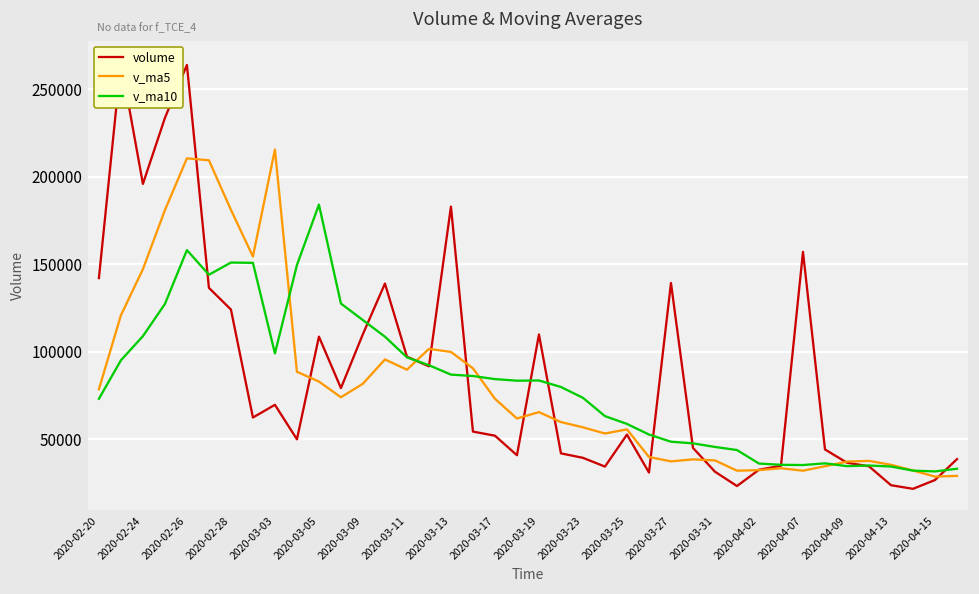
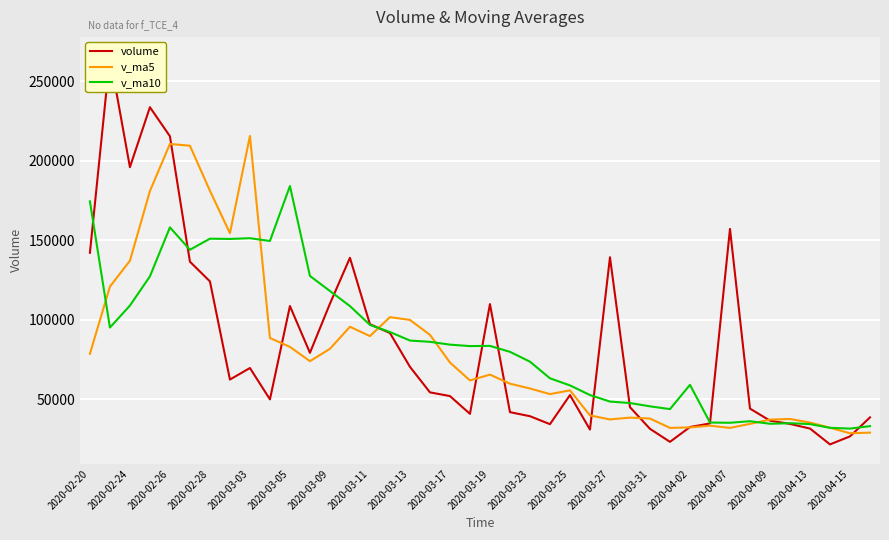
  {
    "volume": {
      "2020-02-20": 142000,
      "2020-02-24": 196000,
-     "2020-02-26": 264000,
+     "2020-02-26": 215000,
      "2020-02-28": 124000,
      "2020-03-03": 70000,
      "2020-03-05": 109000,
      "2020-03-09": 110000,
-     "2020-03-13": 183000,
+     "2020-03-13": 70000,
      "2020-03-17": 52000,
      "2020-03-19": 110000,
      "2020-03-23": 39000,
      "2020-03-25": 53000,
      "2020-03-27": 139000,
      "2020-03-31": 31000,
      "2020-04-07": 157000,
-     "2020-04-13": 24000,
+     "2020-04-13": 32000,
      "2020-04-15": 27000
    },
    "v_ma5": {
      "2020-02-20": 79000,
-     "2020-02-24": 147000,
+     "2020-02-24": 137000,
      "2020-02-26": 211000,
      "2020-02-28": 181000,
      "2020-03-03": 216000,
      "2020-03-05": 83000,
      "2020-03-09": 82000,
      "2020-03-11": 90000,
      "2020-03-13": 100000,
      "2020-03-17": 73000,
      "2020-03-19": 65000,
      "2020-03-23": 57000,
      "2020-03-25": 56000,
      "2020-03-27": 37000,
      "2020-03-31": 38000,
      "2020-04-07": 32000,
      "2020-04-15": 29000
    },
    "v_ma10": {
-     "2020-02-20": 73000,
+     "2020-02-20": 174000,
      "2020-02-24": 109000,
      "2020-02-26": 158000,
      "2020-02-28": 151000,
-     "2020-03-03": 99000,
+     "2020-03-03": 151000,
      "2020-03-05": 184000,
      "2020-03-09": 118000,
      "2020-03-13": 87000,
      "2020-03-17": 84000,
      "2020-03-19": 84000,
      "2020-03-23": 74000,
      "2020-03-25": 59000,
      "2020-03-27": 48000,
      "2020-03-31": 45000,
-     "2020-04-02": 36000,
+     "2020-04-02": 59000,
      "2020-04-07": 35000,
      "2020-04-09": 35000,
      "2020-04-15": 31000
    }
  }
